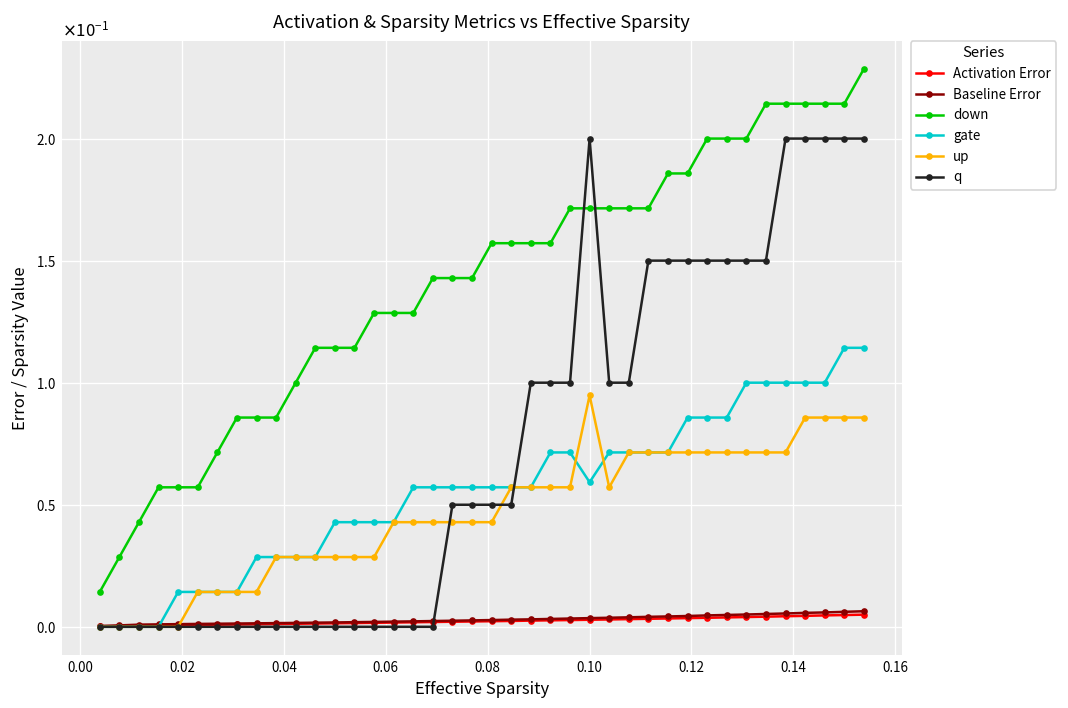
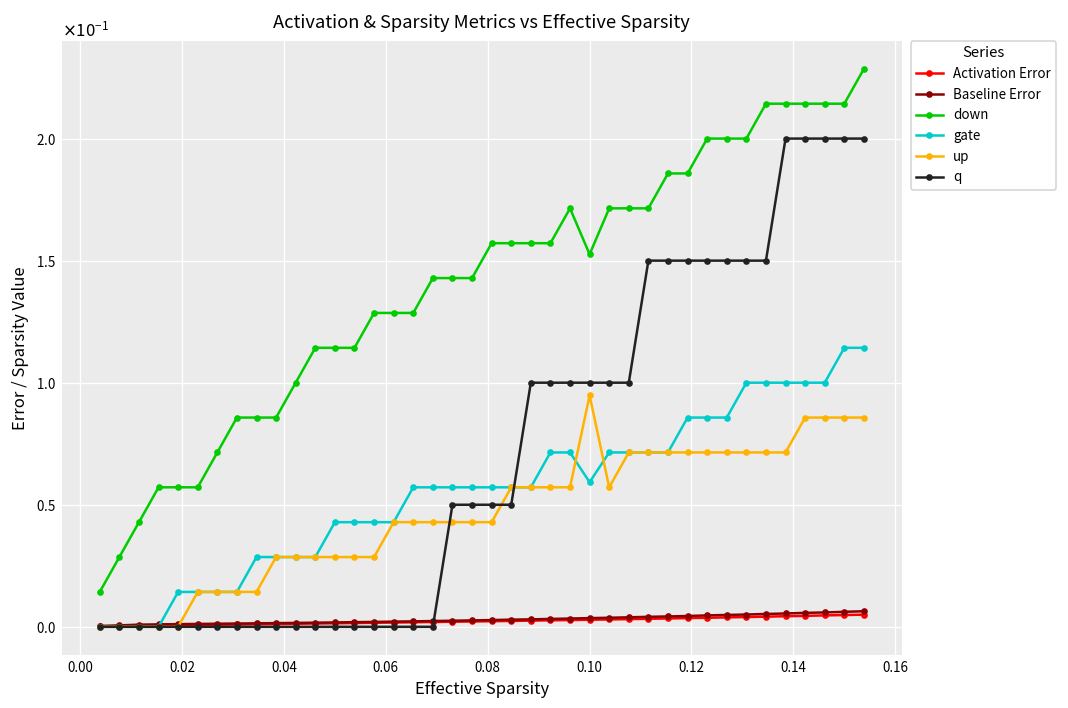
  {
    "down": {
-     "0.10": 0.171
+     "0.10": 0.153
    },
    "gate": {
      "0.10": 0.059
    },
    "up": {
      "0.10": 0.095
    },
    "q": {
-     "0.10": 0.2
+     "0.10": 0.1
    }
  }
